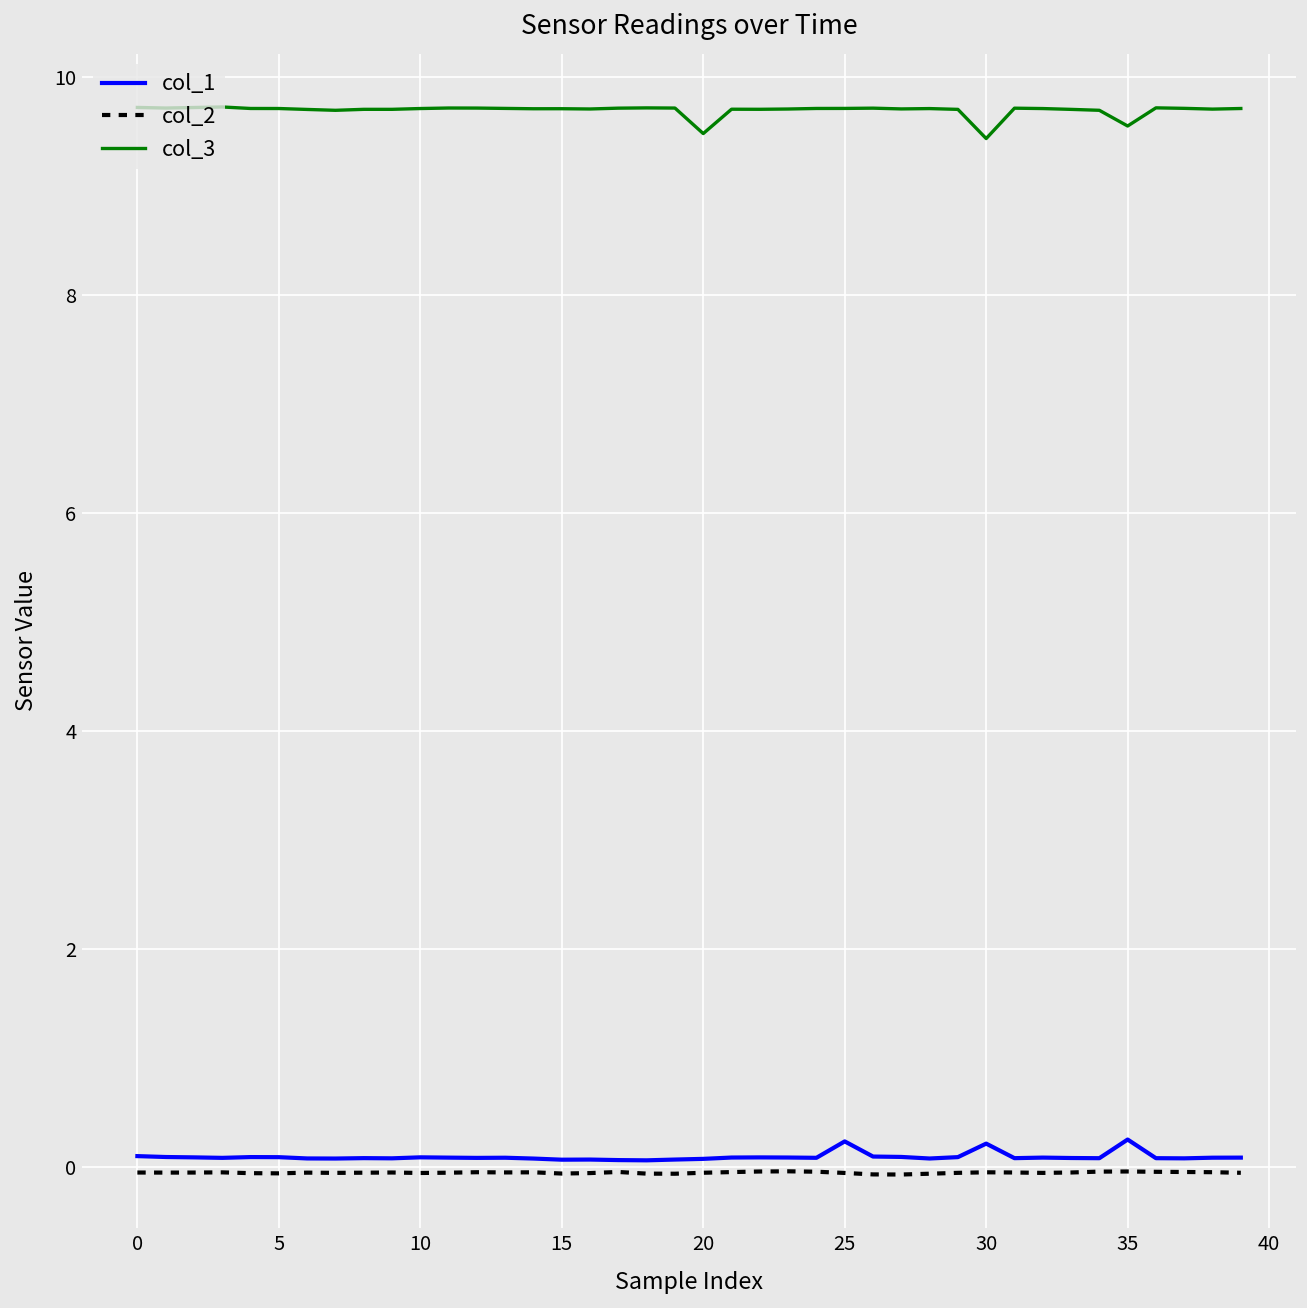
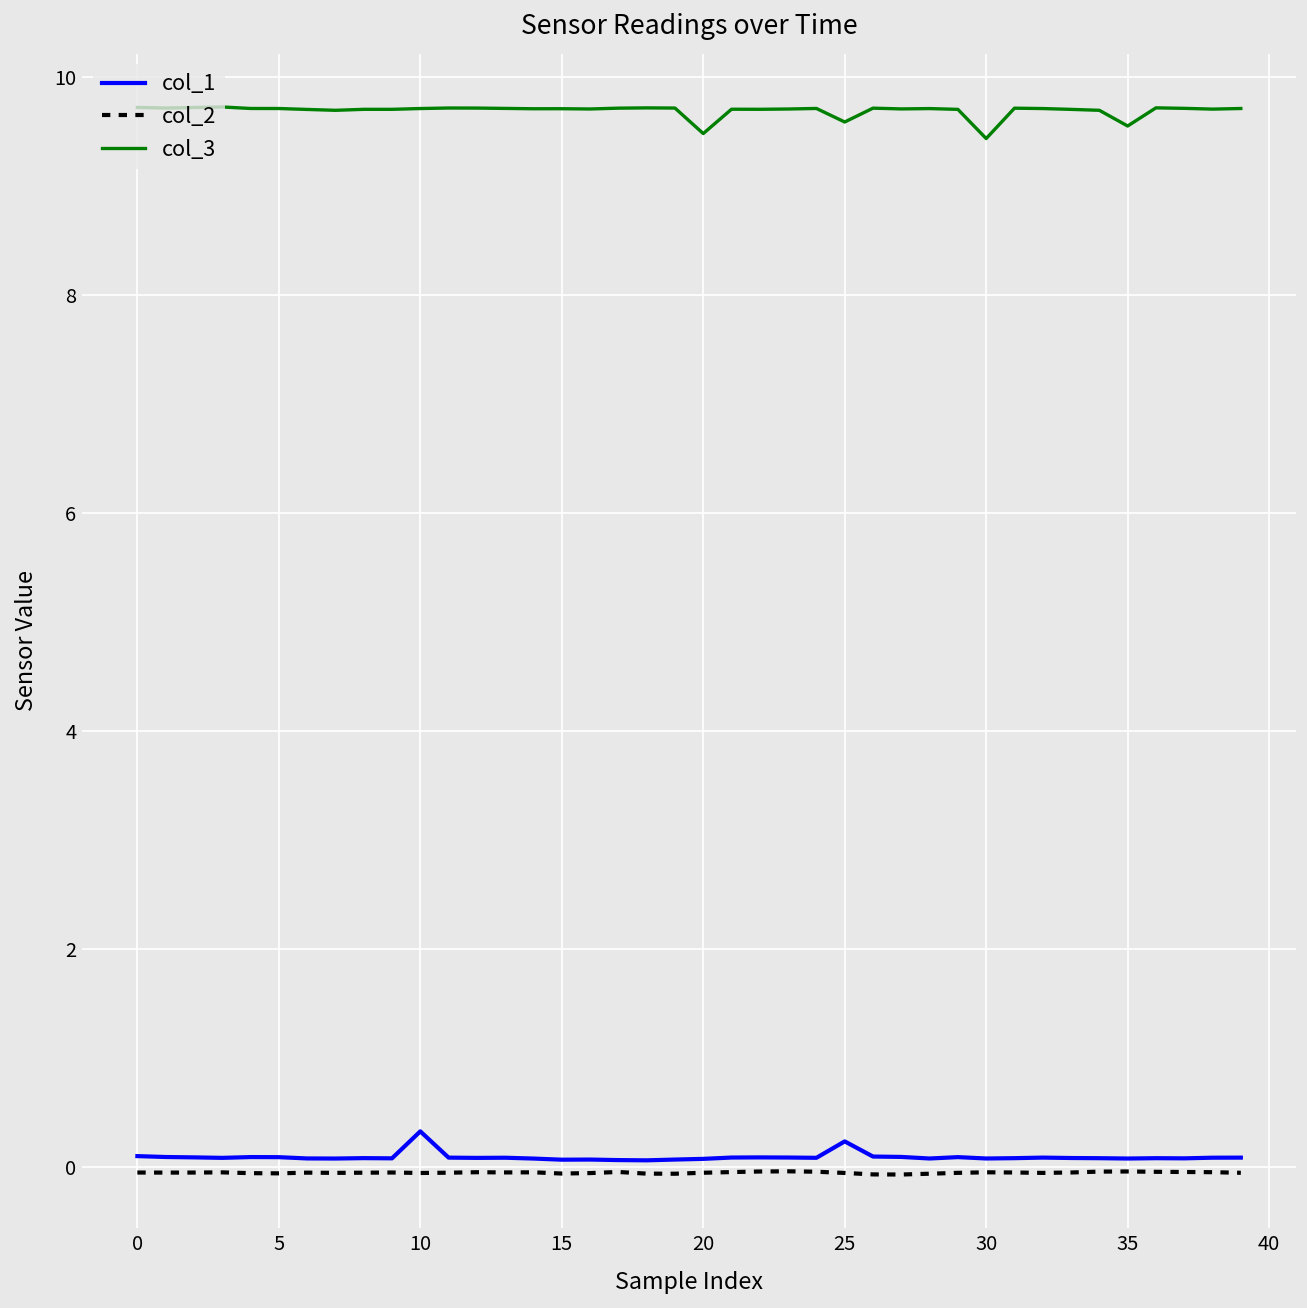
  {
    "col_1": {
      "0": 0.1,
      "5": 0.1,
-     "10": 0.1,
+     "10": 0.3,
      "15": 0.1,
      "20": 0.1,
      "25": 0.2,
-     "30": 0.2,
-     "35": 0.3
+     "30": 0.1,
+     "35": 0.1
    },
    "col_2": {
      "0": 0.0,
      "5": -0.1,
      "10": -0.1,
      "15": -0.1,
      "20": 0.0,
      "25": -0.1,
      "30": 0.0,
      "35": 0.0
    },
    "col_3": {
      "5": 9.7,
      "10": 9.7,
      "15": 9.7,
      "20": 9.5,
-     "25": 9.7,
+     "25": 9.6,
      "30": 9.4,
      "35": 9.6
    }
  }
